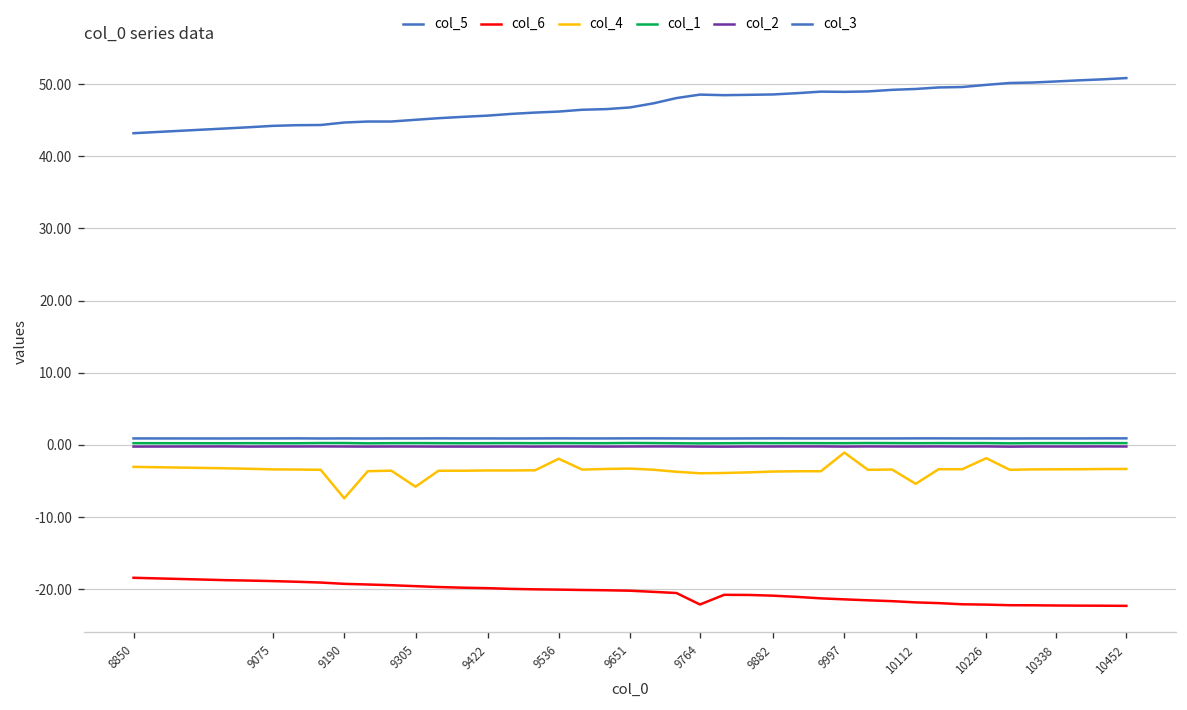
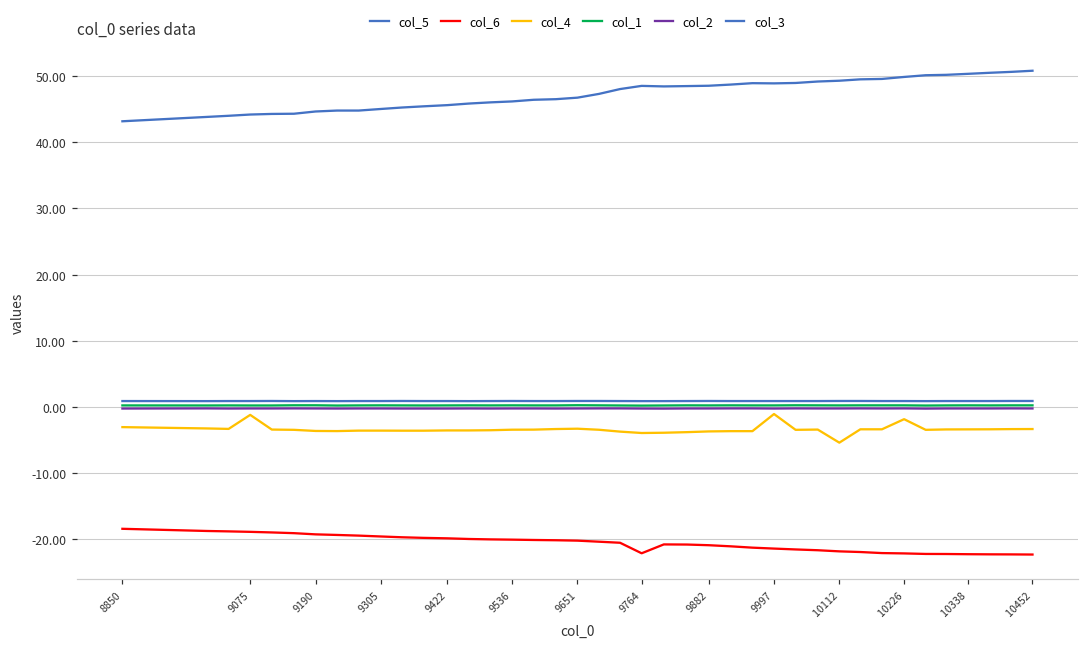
  {
    "col_6": {
      "8850": -18,
      "9075": -19,
      "9190": -19,
      "9305": -20,
      "9422": -20,
      "9536": -20,
      "9651": -20,
      "9764": -22,
      "9882": -21,
      "9997": -21,
      "10112": -22,
      "10226": -22,
      "10338": -22,
      "10452": -22
    },
    "col_4": {
      "8850": -3,
-     "9075": -3,
-     "9190": -7,
-     "9305": -6,
+     "9075": -1,
+     "9190": -4,
+     "9305": -4,
      "9422": -4,
-     "9536": -2,
+     "9536": -3,
      "9651": -3,
      "9764": -4,
      "9882": -4,
      "9997": -1,
      "10112": -5,
      "10226": -2,
      "10338": -3,
      "10452": -3
    },
    "col_1": {
      "8850": 0,
      "9075": 0,
      "9190": 0,
      "9305": 0,
      "9422": 0,
      "9536": 0,
      "9651": 0,
      "9764": 0,
      "9882": 0,
      "9997": 0,
      "10112": 0,
      "10226": 0,
      "10338": 0,
      "10452": 0
    },
    "col_2": {
      "8850": 0,
      "9075": 0,
      "9190": 0,
      "9305": 0,
      "9422": 0,
      "9536": 0,
      "9651": 0,
      "9764": 0,
      "9882": 0,
      "9997": 0,
      "10112": 0,
      "10226": 0,
      "10338": 0,
      "10452": 0
    }
  }
